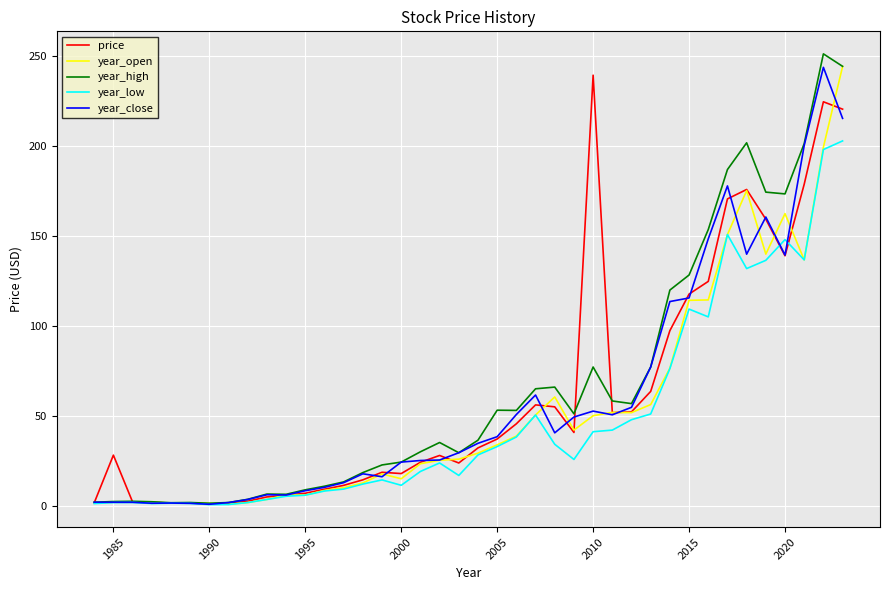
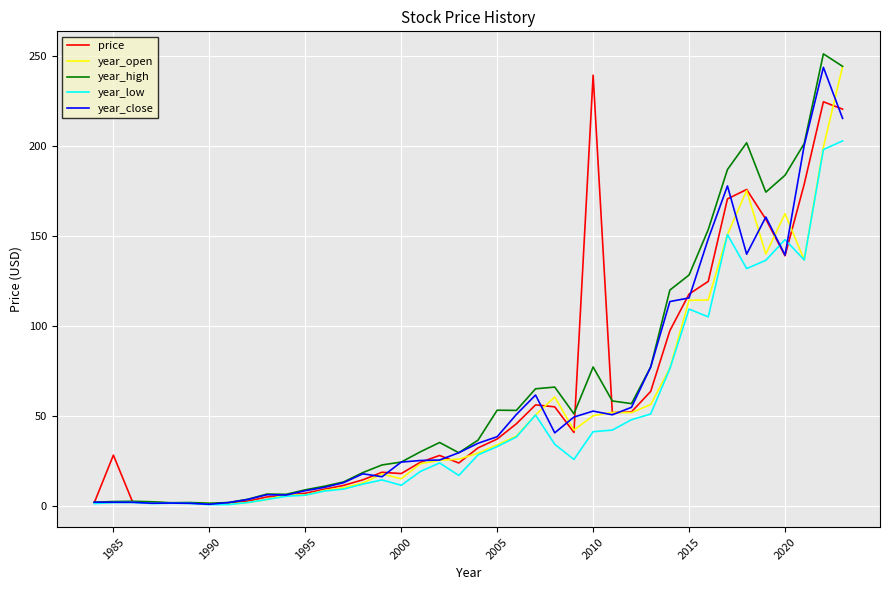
  {
    "price": {
      "1985": 28,
      "2000": 18,
      "2010": 239,
      "2015": 118
    },
    "year_open": {
      "2000": 15,
      "2010": 50,
      "2020": 162
    },
    "year_high": {
      "2005": 53,
      "2010": 77,
      "2015": 128,
-     "2020": 173
+     "2020": 184
    },
    "year_low": {
      "2000": 11,
      "2010": 41,
      "2015": 109,
      "2020": 148
    },
    "year_close": {
      "2010": 53
    }
  }
